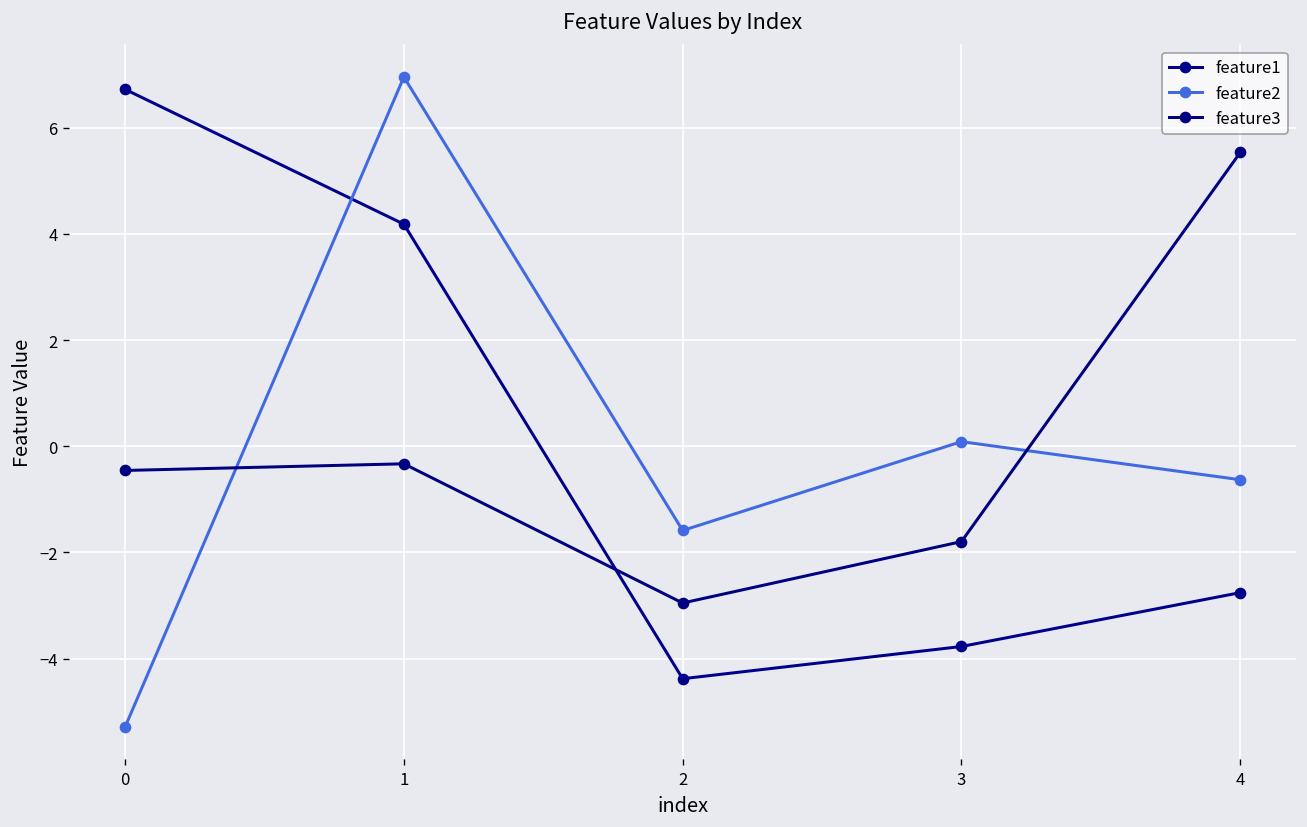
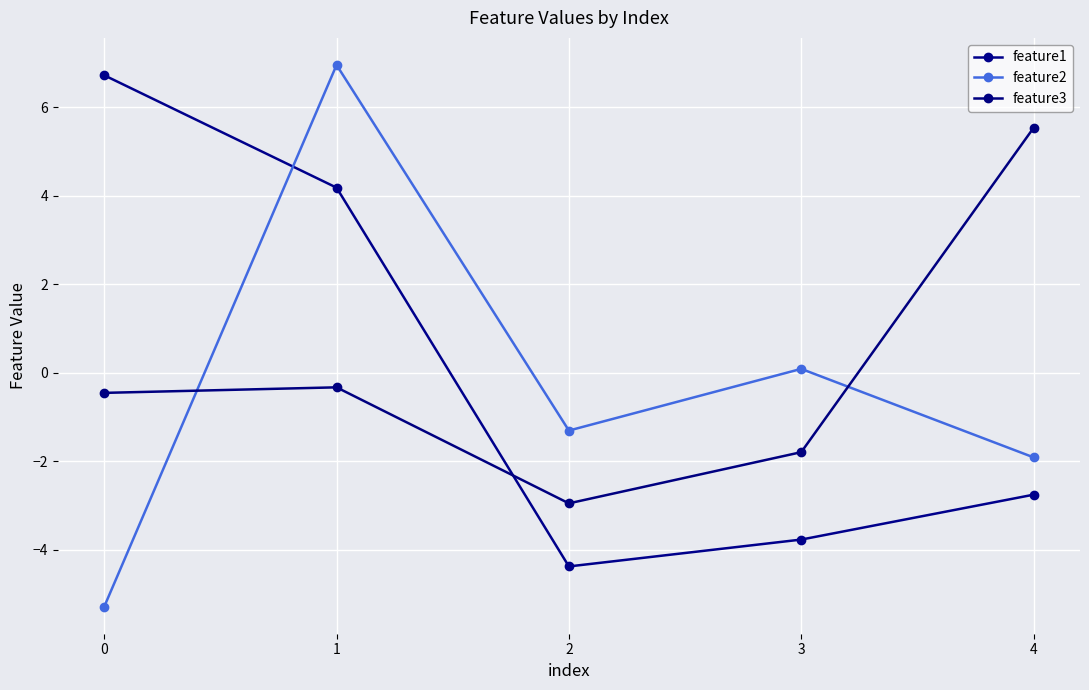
  {
    "feature2": {
      "0": -5.3,
      "1": 7.0,
-     "2": -1.6,
+     "2": -1.3,
      "3": 0.1,
-     "4": -0.6
+     "4": -1.9
    }
  }
